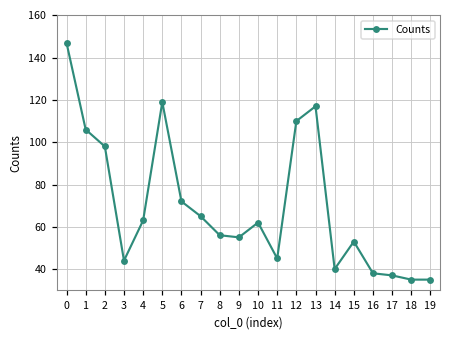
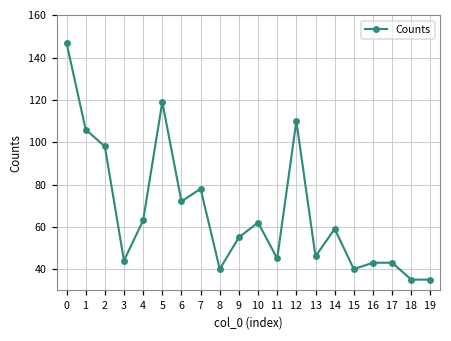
  {
    "0": 147,
    "1": 106,
    "2": 98,
    "3": 44,
    "4": 63,
    "5": 119,
    "6": 72,
-   "7": 65,
-   "8": 56,
+   "7": 78,
+   "8": 40,
    "9": 55,
    "10": 62,
    "11": 45,
    "12": 110,
-   "13": 117,
-   "14": 40,
-   "15": 53,
-   "16": 38,
-   "17": 37,
+   "13": 46,
+   "14": 59,
+   "15": 40,
+   "16": 43,
+   "17": 43,
    "18": 35,
    "19": 35
  }
